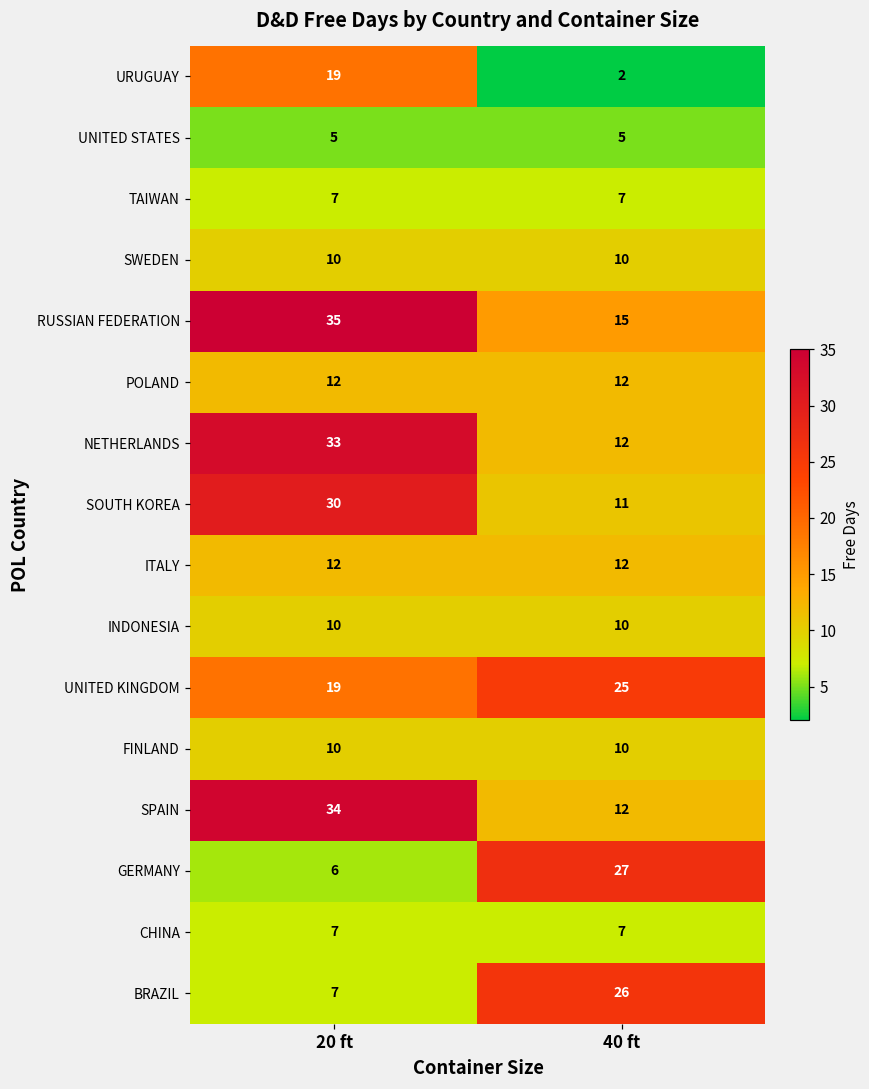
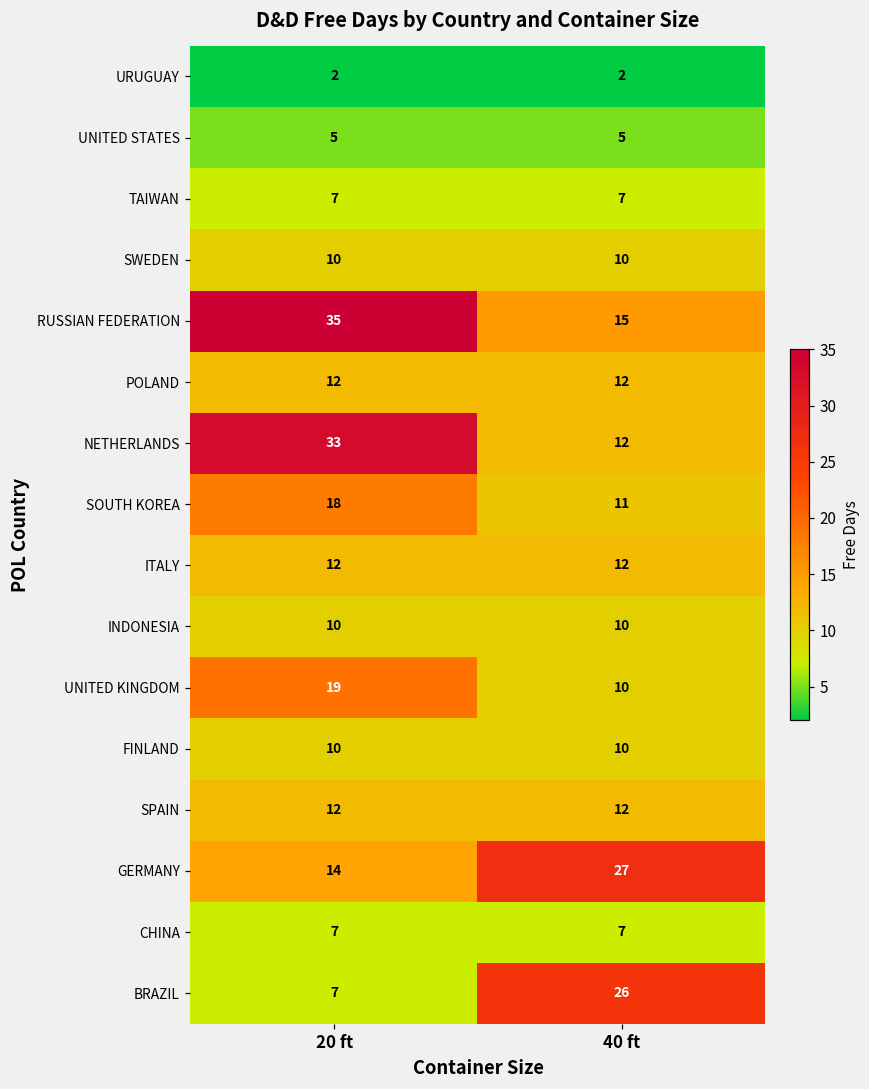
  {
    "URUGUAY": {
-     "20 ft": 19,
+     "20 ft": 2,
      "40 ft": 2
    },
    "UNITED STATES": {
      "20 ft": 5,
      "40 ft": 5
    },
    "TAIWAN": {
      "20 ft": 7,
      "40 ft": 7
    },
    "SWEDEN": {
      "20 ft": 10,
      "40 ft": 10
    },
    "RUSSIAN FEDERATION": {
      "20 ft": 35,
      "40 ft": 15
    },
    "POLAND": {
      "20 ft": 12,
      "40 ft": 12
    },
    "NETHERLANDS": {
      "20 ft": 33,
      "40 ft": 12
    },
    "SOUTH KOREA": {
-     "20 ft": 30,
+     "20 ft": 18,
      "40 ft": 11
    },
    "ITALY": {
      "20 ft": 12,
      "40 ft": 12
    },
    "INDONESIA": {
      "20 ft": 10,
      "40 ft": 10
    },
    "UNITED KINGDOM": {
      "20 ft": 19,
-     "40 ft": 25
+     "40 ft": 10
    },
    "FINLAND": {
      "20 ft": 10,
      "40 ft": 10
    },
    "SPAIN": {
-     "20 ft": 34,
+     "20 ft": 12,
      "40 ft": 12
    },
    "GERMANY": {
-     "20 ft": 6,
+     "20 ft": 14,
      "40 ft": 27
    },
    "CHINA": {
      "20 ft": 7,
      "40 ft": 7
    },
    "BRAZIL": {
      "20 ft": 7,
      "40 ft": 26
    }
  }
